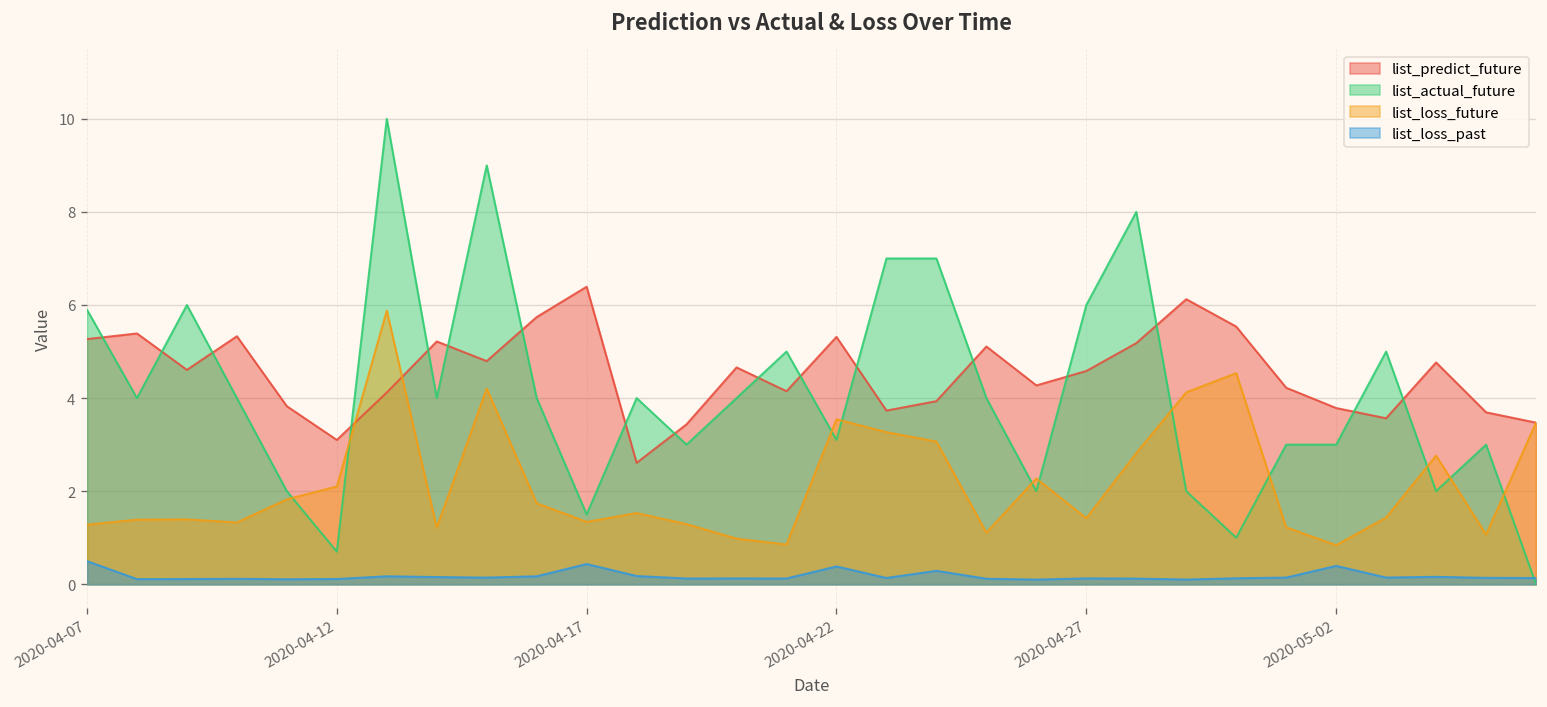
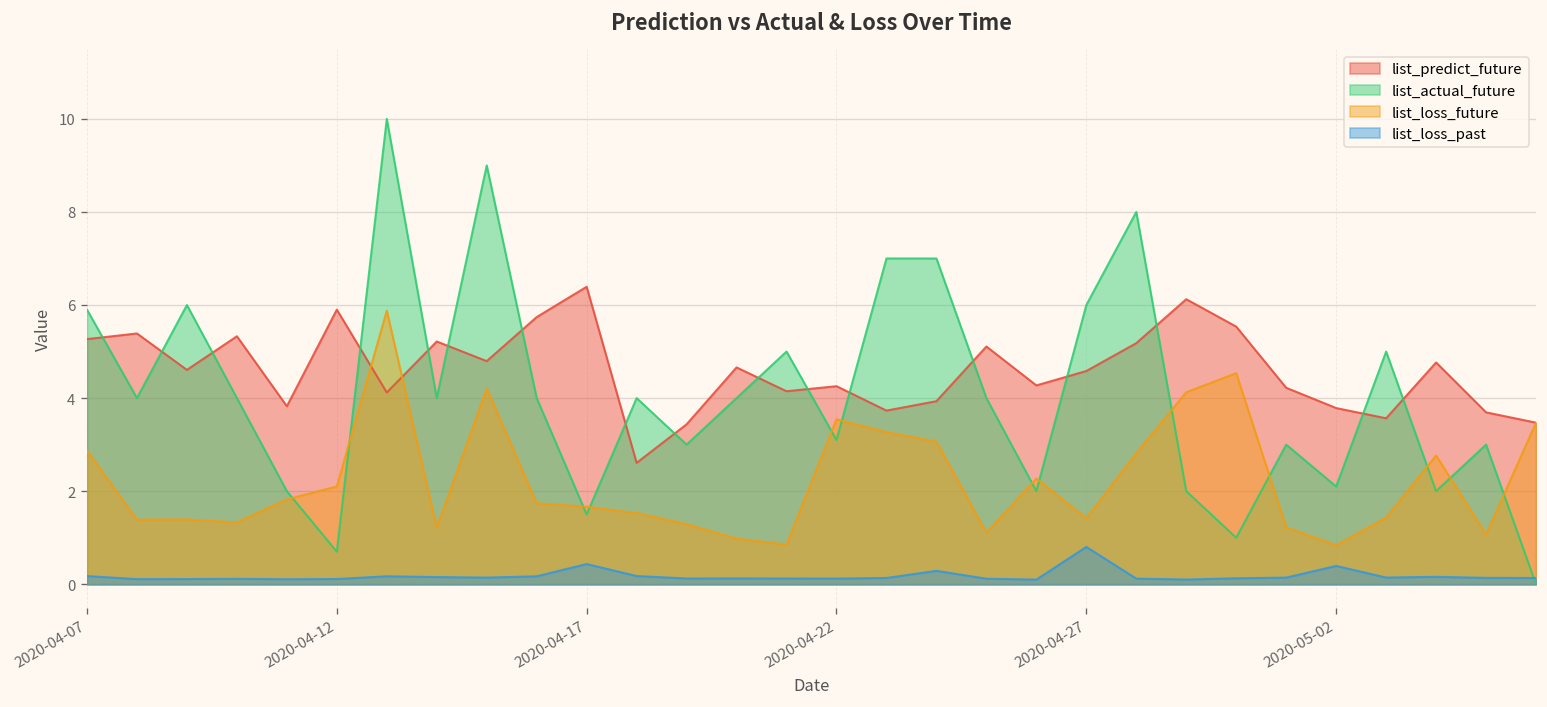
  {
    "list_predict_future": {
      "2020-04-07": 5.3,
-     "2020-04-12": 3.1,
+     "2020-04-12": 5.9,
      "2020-04-17": 6.4,
-     "2020-04-22": 5.3,
+     "2020-04-22": 4.3,
      "2020-04-27": 4.6,
      "2020-05-02": 3.8
    },
    "list_actual_future": {
      "2020-04-07": 5.9,
      "2020-04-12": 0.7,
      "2020-04-17": 1.5,
      "2020-04-22": 3.1,
      "2020-04-27": 6.0,
-     "2020-05-02": 3.0
+     "2020-05-02": 2.1
    },
    "list_loss_future": {
-     "2020-04-07": 1.3,
+     "2020-04-07": 2.9,
      "2020-04-12": 2.1,
-     "2020-04-17": 1.3,
+     "2020-04-17": 1.7,
      "2020-04-22": 3.5,
      "2020-04-27": 1.4,
      "2020-05-02": 0.8
    },
    "list_loss_past": {
-     "2020-04-07": 0.5,
+     "2020-04-07": 0.2,
      "2020-04-12": 0.1,
      "2020-04-17": 0.4,
-     "2020-04-22": 0.4,
-     "2020-04-27": 0.1,
+     "2020-04-22": 0.1,
+     "2020-04-27": 0.8,
      "2020-05-02": 0.4
    }
  }
